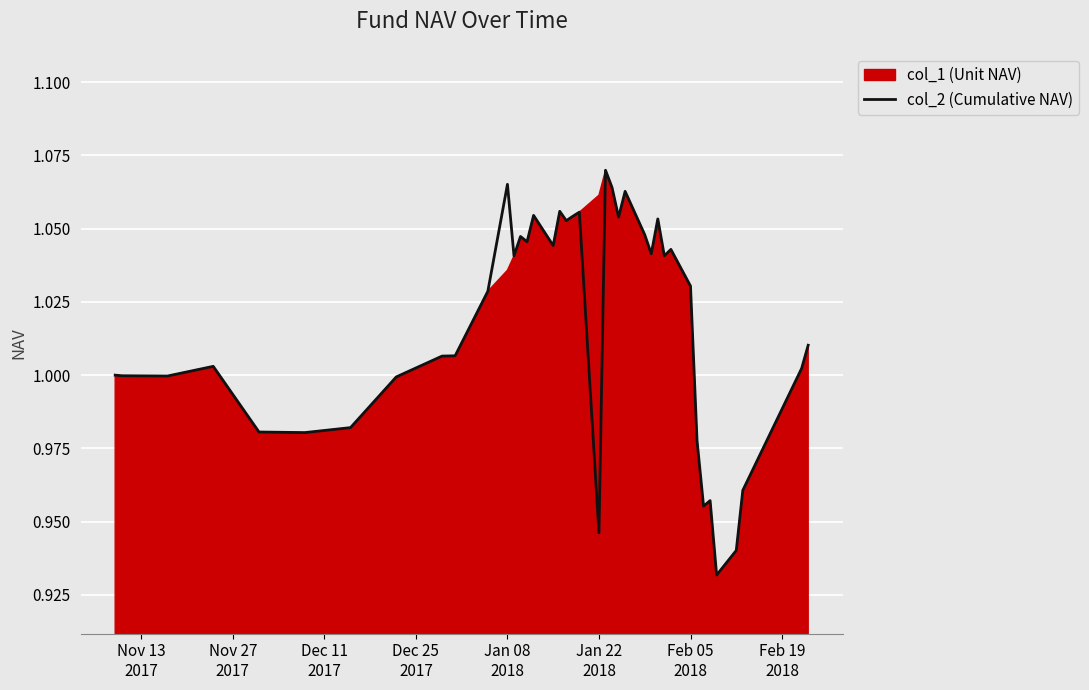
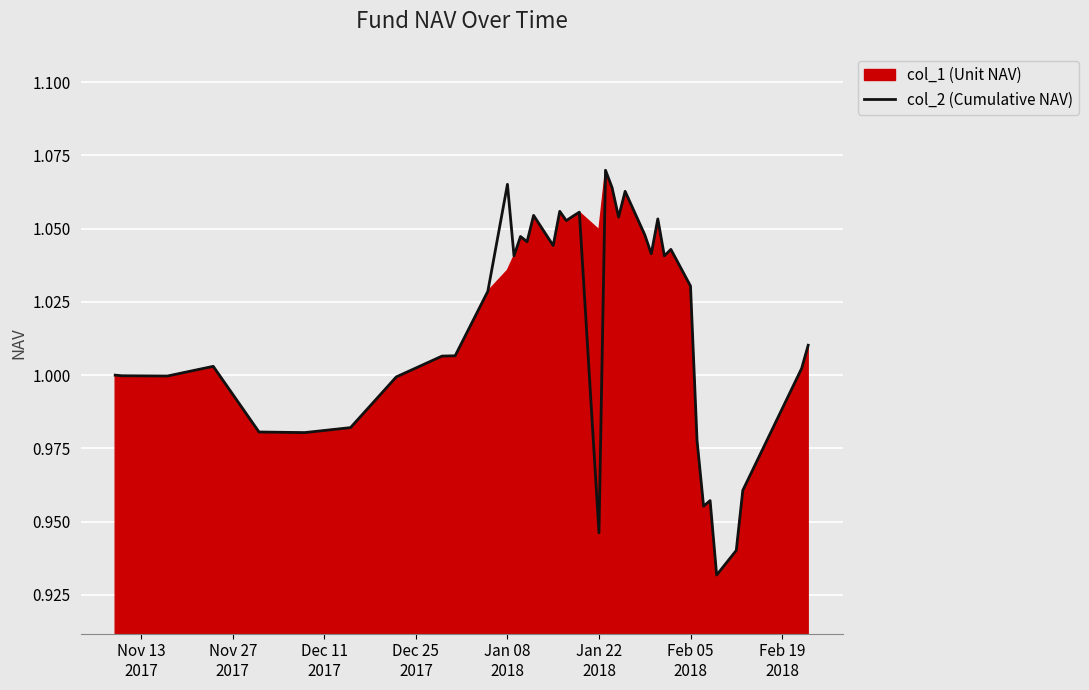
  {
    "col_2 (Cumulative NAV)": {
      "Jan 08 2018": 1.065,
      "Jan 22 2018": 0.946
    },
    "col_1 (Unit NAV)": {
      "Jan 08 2018": 1.036,
-     "Jan 22 2018": 1.061
+     "Jan 22 2018": 1.050
    }
  }
